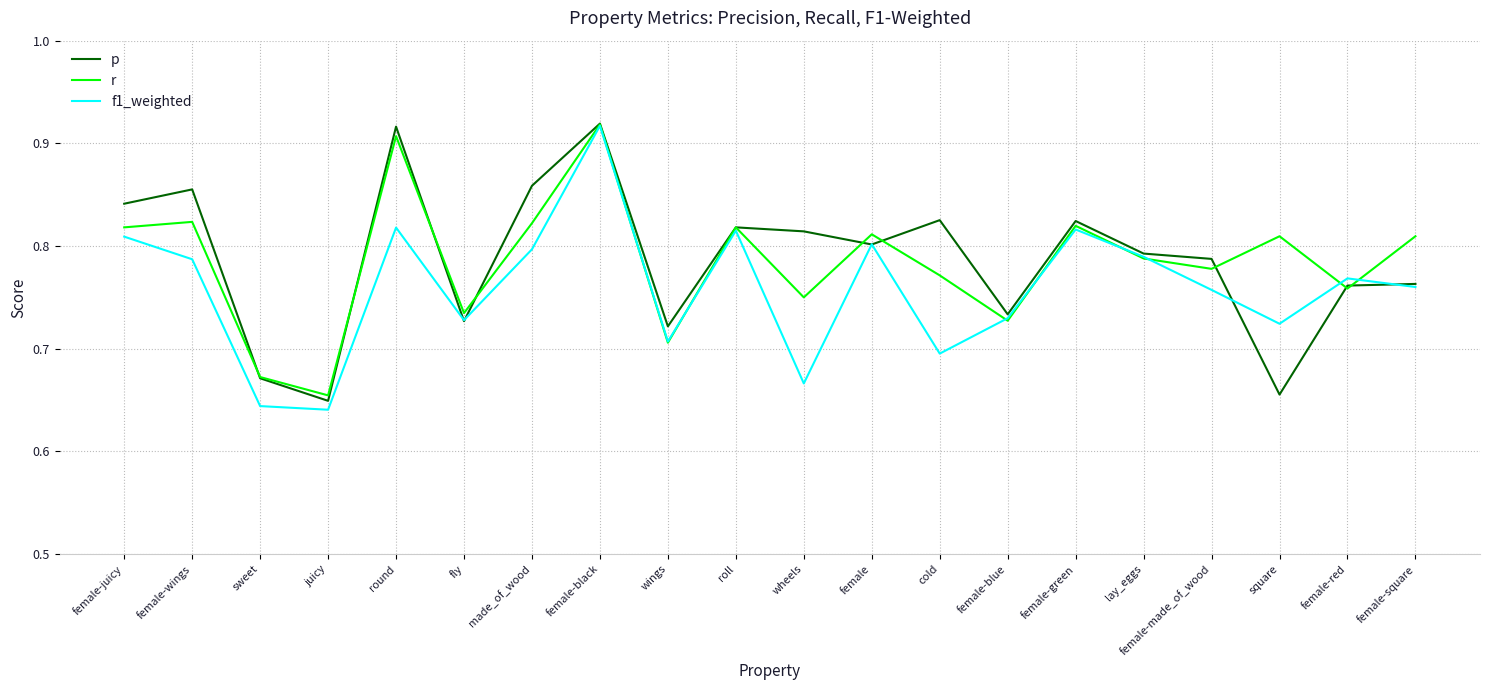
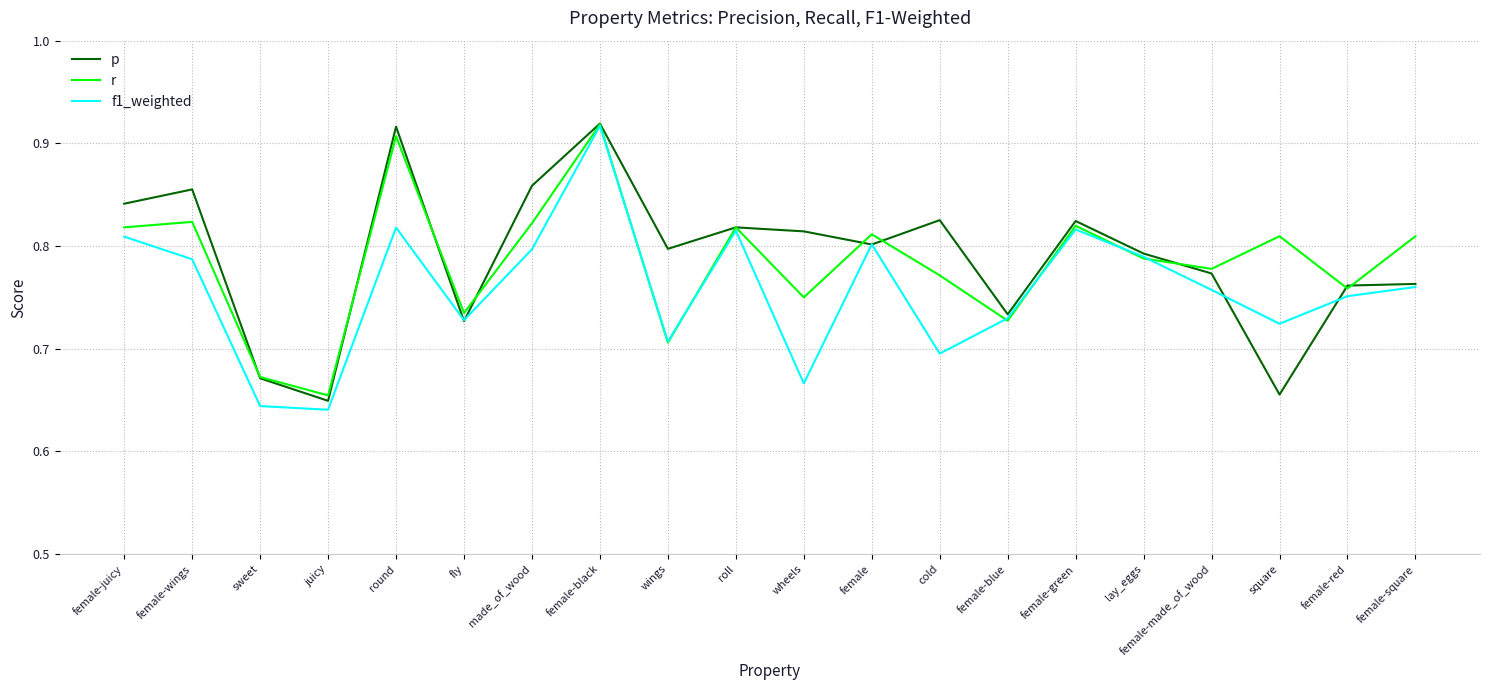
  {
    "p": {
      "female-juicy": 0.841,
      "female-wings": 0.855,
      "juicy": 0.649,
      "round": 0.916,
      "made_of_wood": 0.859,
-     "wings": 0.722,
+     "wings": 0.797,
      "wheels": 0.814,
      "cold": 0.825,
      "female-blue": 0.733,
      "female-green": 0.824,
      "lay_eggs": 0.793,
-     "female-made_of_wood": 0.787,
+     "female-made_of_wood": 0.773,
      "square": 0.655,
      "female-red": 0.761,
      "female-square": 0.763
    },
    "r": {
      "female-juicy": 0.818,
      "female-wings": 0.824,
      "juicy": 0.655,
      "round": 0.907,
      "fly": 0.735,
      "made_of_wood": 0.822,
      "wheels": 0.750,
      "female": 0.811,
      "cold": 0.771,
      "female-green": 0.820,
      "female-made_of_wood": 0.778,
      "square": 0.810,
      "female-red": 0.759,
      "female-square": 0.810
    },
    "f1_weighted": {
      "female-juicy": 0.809,
      "female-wings": 0.787,
      "sweet": 0.644,
      "juicy": 0.641,
      "round": 0.818,
      "made_of_wood": 0.797,
      "roll": 0.815,
      "wheels": 0.666,
      "cold": 0.695,
      "female-green": 0.816,
      "female-made_of_wood": 0.757,
      "square": 0.724,
-     "female-red": 0.768,
+     "female-red": 0.751,
      "female-square": 0.760
    }
  }
